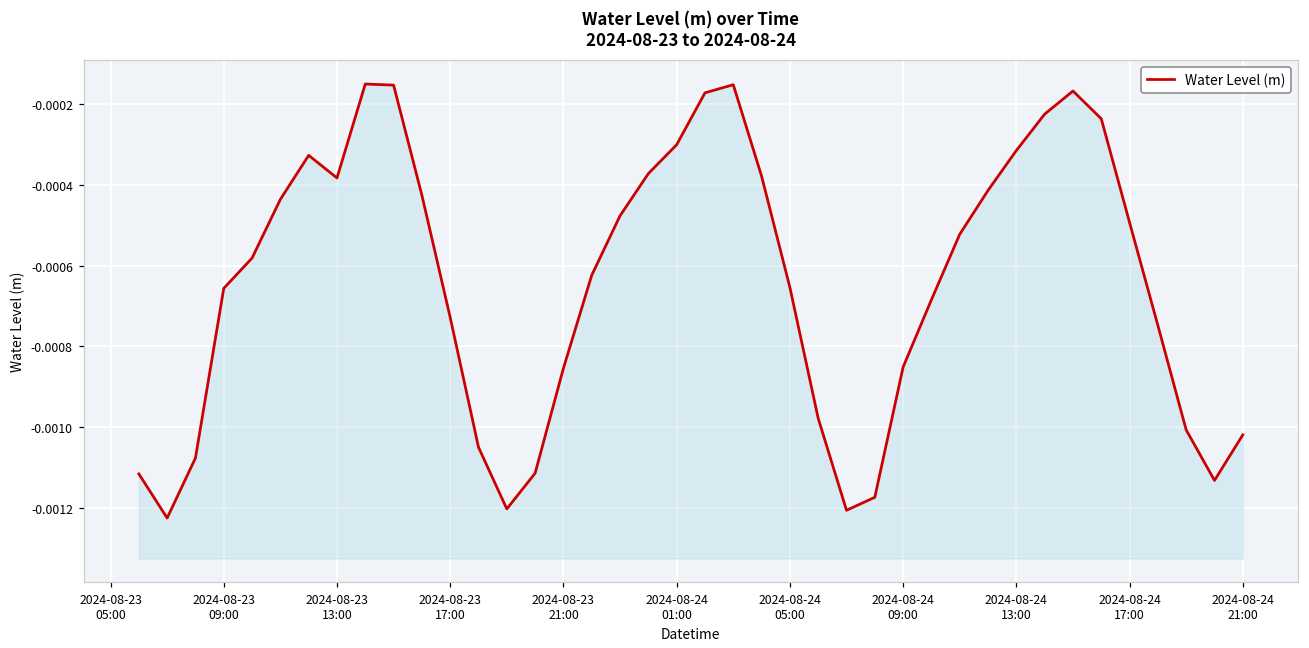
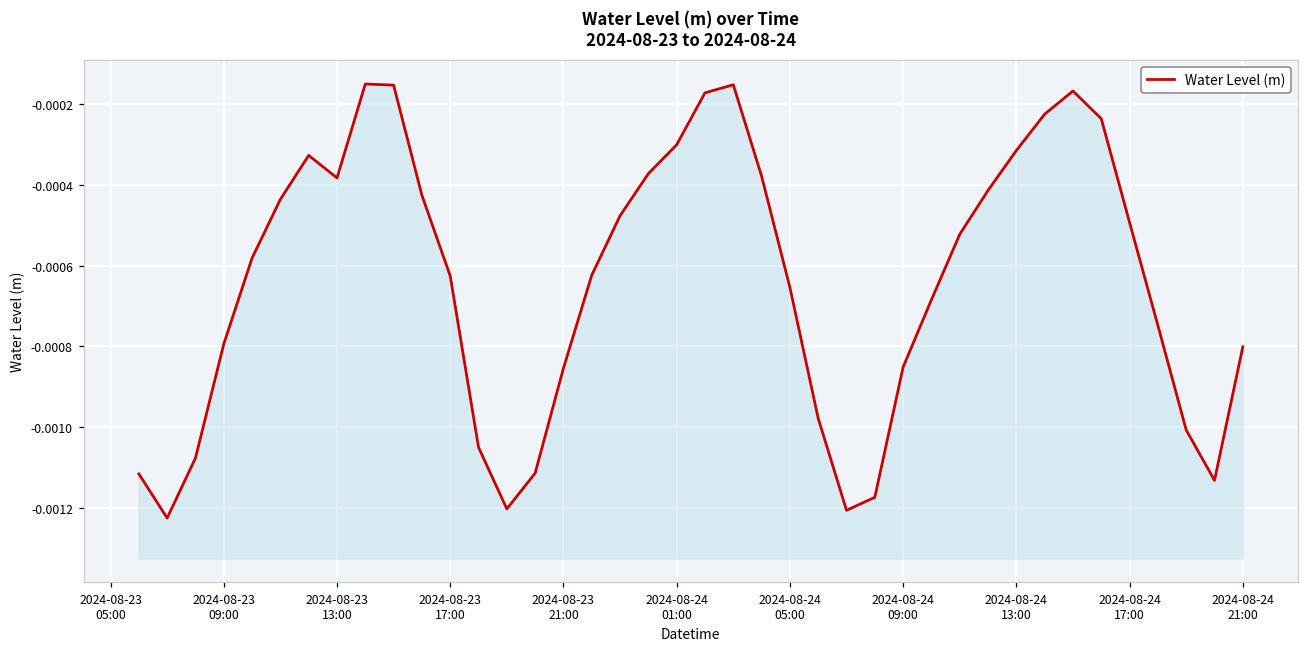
  {
-   "2024-08-23 09:00": -0.00066,
+   "2024-08-23 09:00": -0.00079,
    "2024-08-23 13:00": -0.00038,
-   "2024-08-23 17:00": -0.00073,
+   "2024-08-23 17:00": -0.00063,
    "2024-08-23 21:00": -0.00085,
    "2024-08-24 01:00": -0.00030,
    "2024-08-24 05:00": -0.00065,
    "2024-08-24 09:00": -0.00085,
    "2024-08-24 13:00": -0.00031,
    "2024-08-24 17:00": -0.00049,
-   "2024-08-24 21:00": -0.00102
+   "2024-08-24 21:00": -0.00080
  }
